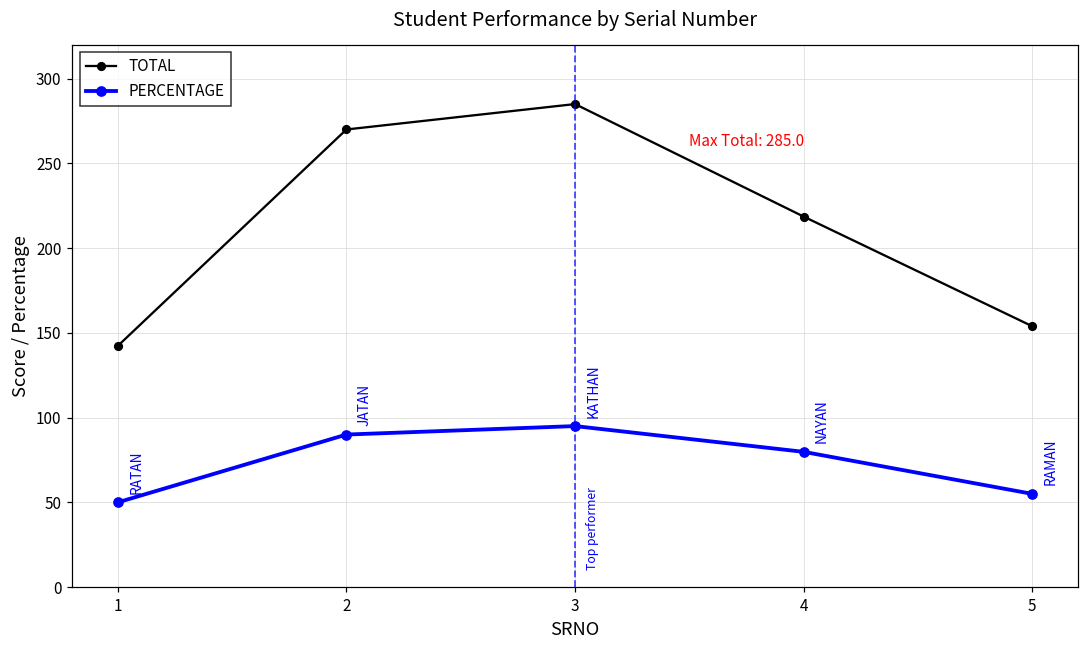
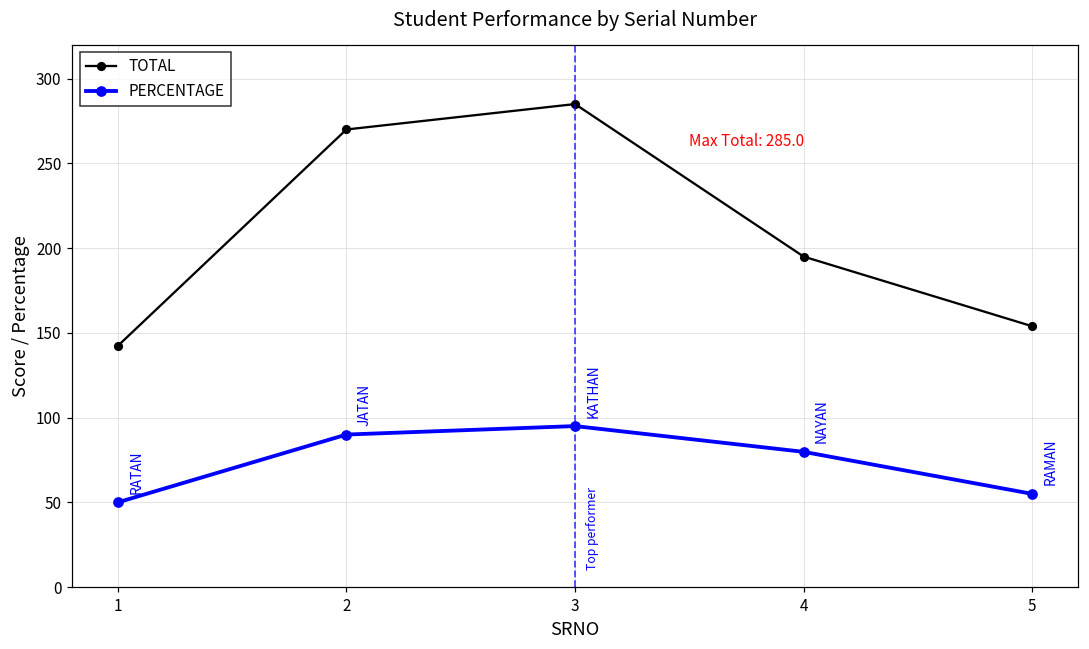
  {
    "TOTAL": {
      "1": 142,
      "2": 270,
      "3": 285,
-     "4": 219,
+     "4": 195,
      "5": 154
    },
    "PERCENTAGE": {
      "1": 50,
      "2": 90,
      "3": 95,
      "4": 80,
      "5": 55
    }
  }
